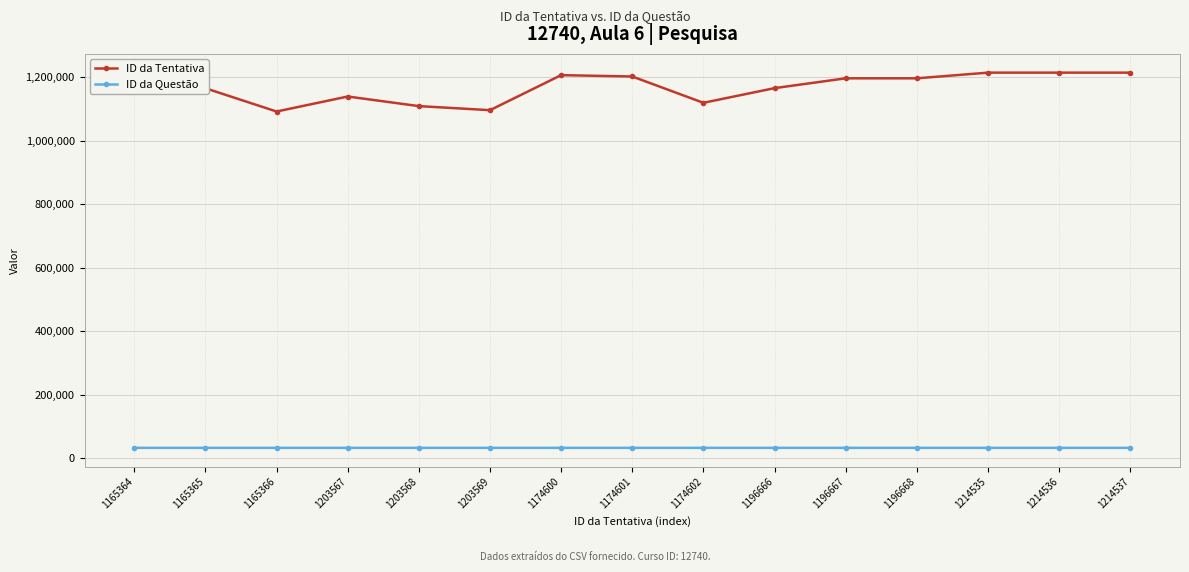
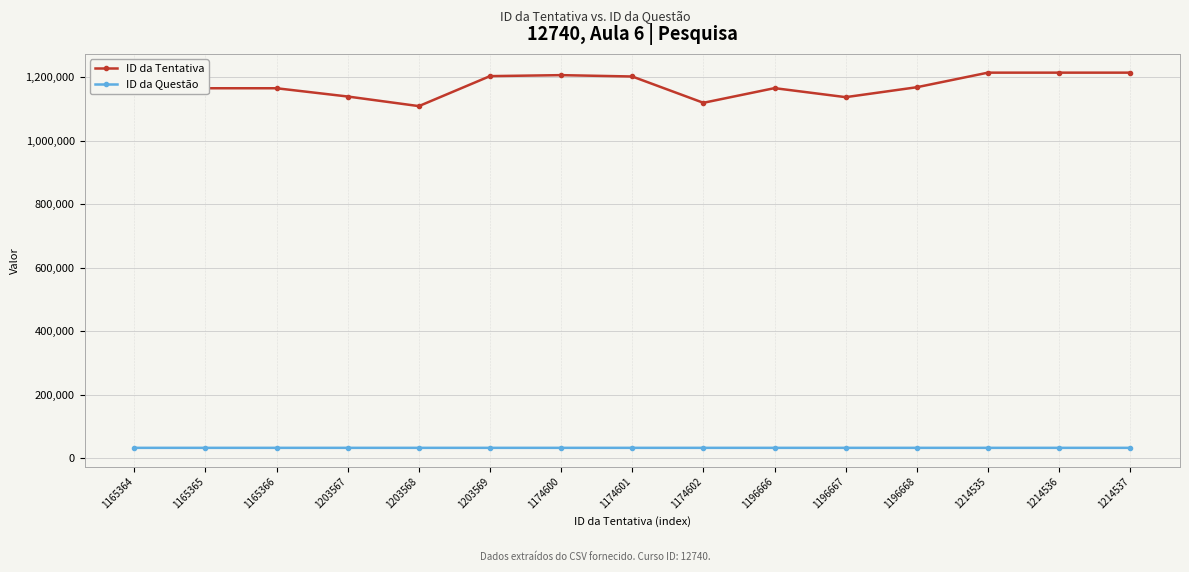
  {
    "ID da Tentativa": {
-     "1165366": "1,090,000",
+     "1165366": "1,170,000",
      "1203567": "1,140,000",
      "1203568": "1,110,000",
-     "1203569": "1,100,000",
+     "1203569": "1,200,000",
      "1174600": "1,210,000",
      "1174601": "1,200,000",
      "1174602": "1,120,000",
      "1196666": "1,170,000",
-     "1196667": "1,200,000",
-     "1196668": "1,200,000",
+     "1196667": "1,140,000",
+     "1196668": "1,170,000",
      "1214535": "1,210,000",
      "1214536": "1,210,000",
      "1214537": "1,210,000"
    },
    "ID da Questão": {
      "1165364": "30,000",
      "1165365": "30,000",
      "1165366": "30,000",
      "1203567": "30,000",
      "1203568": "30,000",
      "1203569": "30,000",
      "1174600": "30,000",
      "1174601": "30,000",
      "1174602": "30,000",
      "1196666": "30,000",
      "1196667": "30,000",
      "1196668": "30,000",
      "1214535": "30,000",
      "1214536": "30,000",
      "1214537": "30,000"
    }
  }
